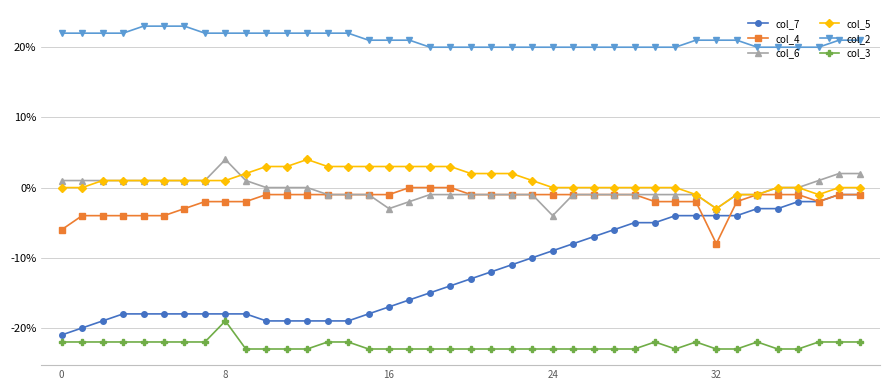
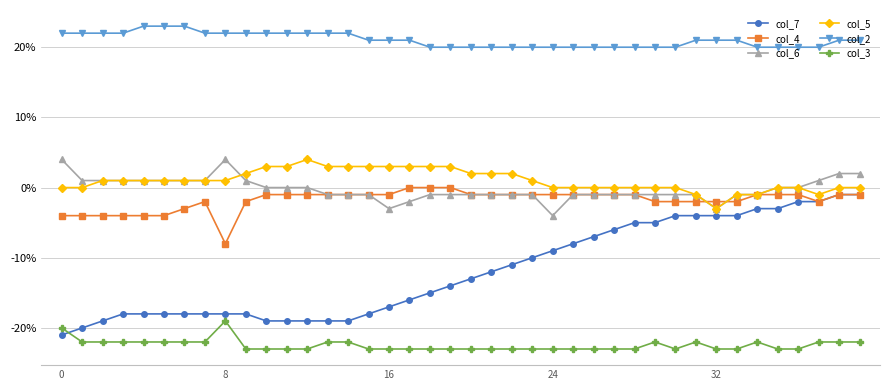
  {
    "col_4": {
-     "0": "-6%",
-     "8": "-2%",
+     "0": "-4%",
+     "8": "-8%",
      "16": "-1%",
      "24": "-1%",
-     "32": "-8%"
+     "32": "-2%"
    },
    "col_6": {
-     "0": "1%",
+     "0": "4%",
      "8": "4%",
      "16": "-3%",
      "24": "-4%"
    },
    "col_5": {
      "0": "0%",
      "8": "1%",
      "16": "3%",
      "24": "0%"
    },
    "col_3": {
-     "0": "-22%",
+     "0": "-20%",
      "8": "-19%",
      "16": "-23%",
      "24": "-23%",
      "32": "-23%"
    }
  }
